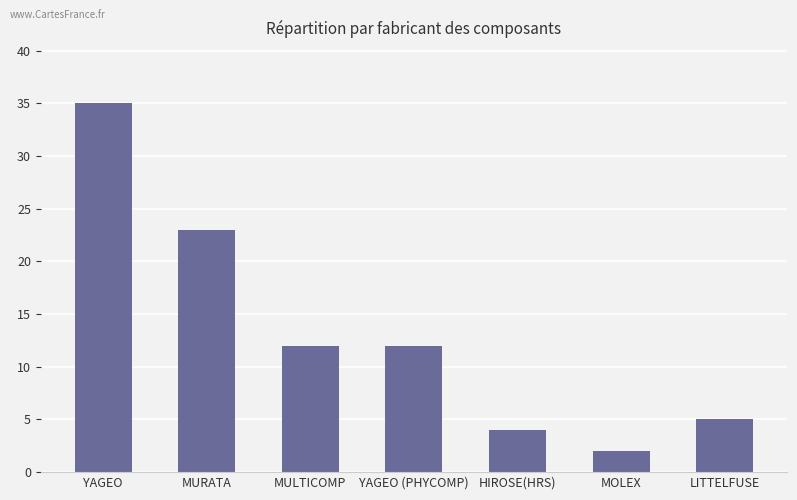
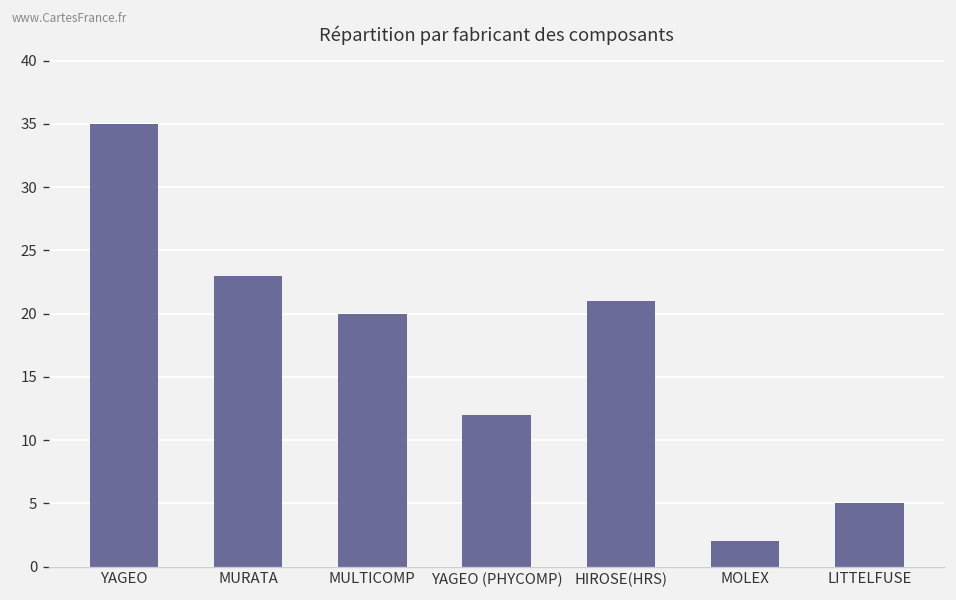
  {
    "YAGEO": 35,
    "MURATA": 23,
-   "MULTICOMP": 12,
+   "MULTICOMP": 20,
    "YAGEO (PHYCOMP)": 12,
-   "HIROSE(HRS)": 4,
+   "HIROSE(HRS)": 21,
    "MOLEX": 2,
    "LITTELFUSE": 5
  }
